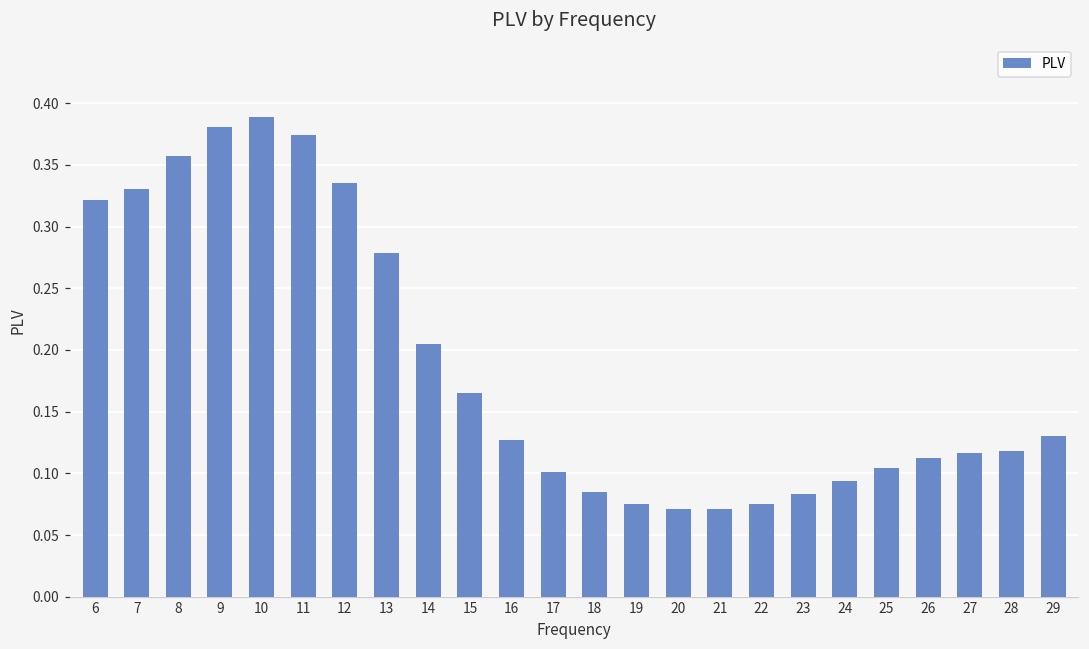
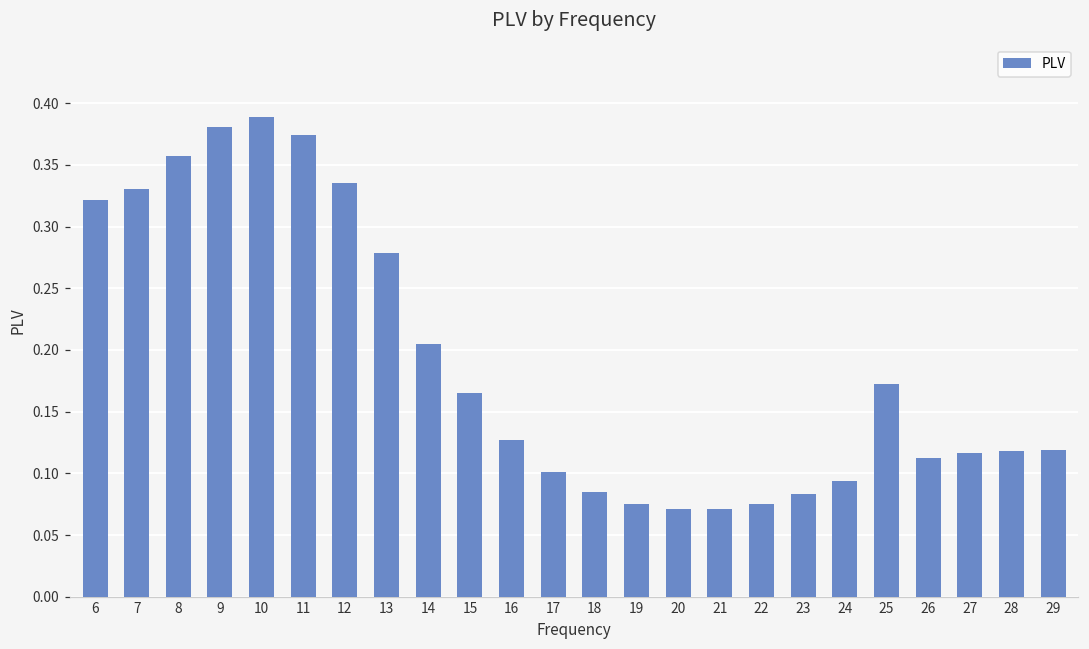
  {
    "6": 0.321,
    "7": 0.330,
    "8": 0.357,
    "9": 0.381,
    "10": 0.389,
    "11": 0.374,
    "12": 0.335,
    "13": 0.278,
    "14": 0.204,
    "15": 0.165,
    "16": 0.127,
    "17": 0.101,
    "18": 0.085,
    "19": 0.076,
    "20": 0.071,
    "21": 0.071,
    "22": 0.075,
    "23": 0.083,
    "24": 0.094,
-   "25": 0.105,
+   "25": 0.172,
    "26": 0.112,
    "27": 0.116,
    "28": 0.118,
-   "29": 0.130
+   "29": 0.119
  }
